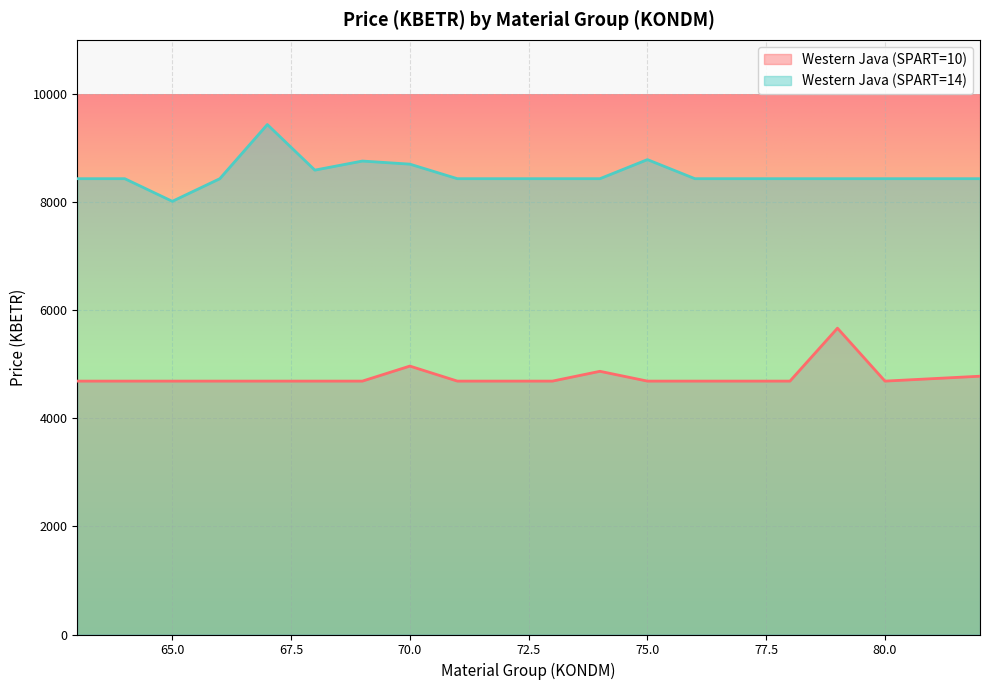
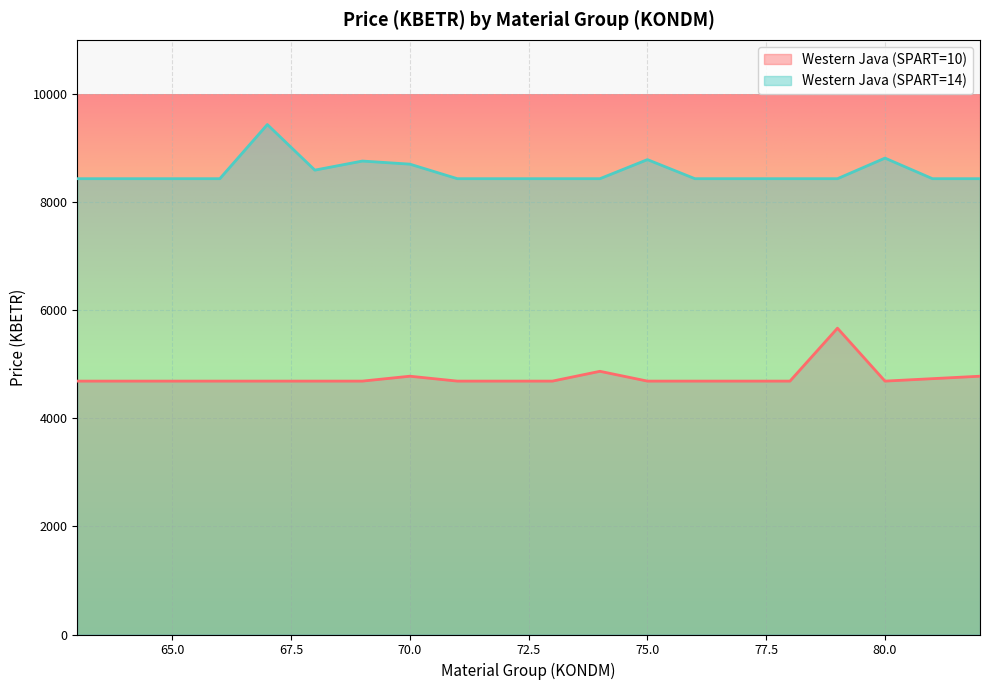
  {
    "Western Java (SPART=10)": {
      "65.0": 4700,
-     "70.0": 5000,
+     "70.0": 4800,
      "75.0": 4700,
      "80.0": 4700
    },
    "Western Java (SPART=14)": {
-     "65.0": 8000,
+     "65.0": 8400,
      "70.0": 8700,
      "75.0": 8800,
-     "80.0": 8400
+     "80.0": 8800
    }
  }
